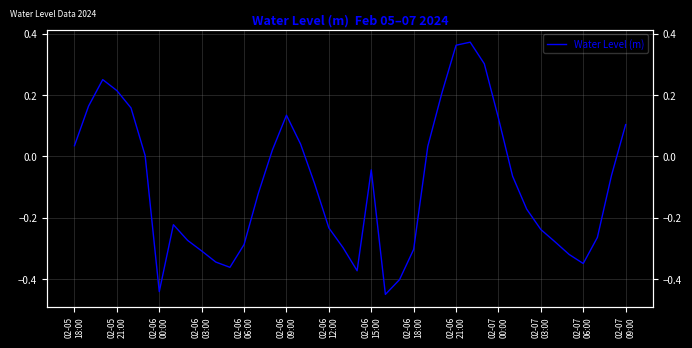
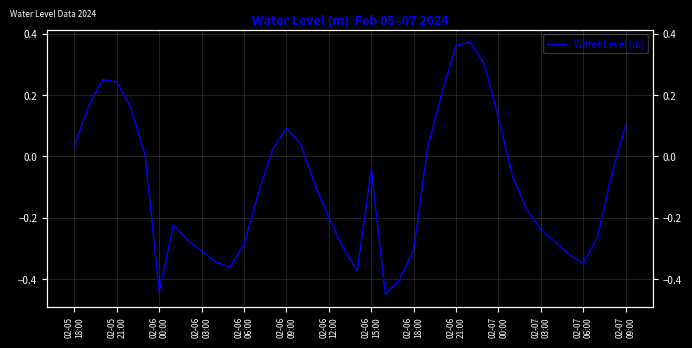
  {
    "02-05 18:00": 0.04,
-   "02-05 21:00": 0.21,
+   "02-05 21:00": 0.24,
    "02-06 00:00": -0.44,
    "02-06 03:00": -0.31,
    "02-06 06:00": -0.29,
-   "02-06 09:00": 0.13,
-   "02-06 12:00": -0.23,
+   "02-06 09:00": 0.09,
+   "02-06 12:00": -0.20,
    "02-06 15:00": -0.04,
    "02-06 18:00": -0.30,
    "02-06 21:00": 0.36,
    "02-07 00:00": 0.12,
    "02-07 03:00": -0.24,
    "02-07 06:00": -0.35,
    "02-07 09:00": 0.10
  }
